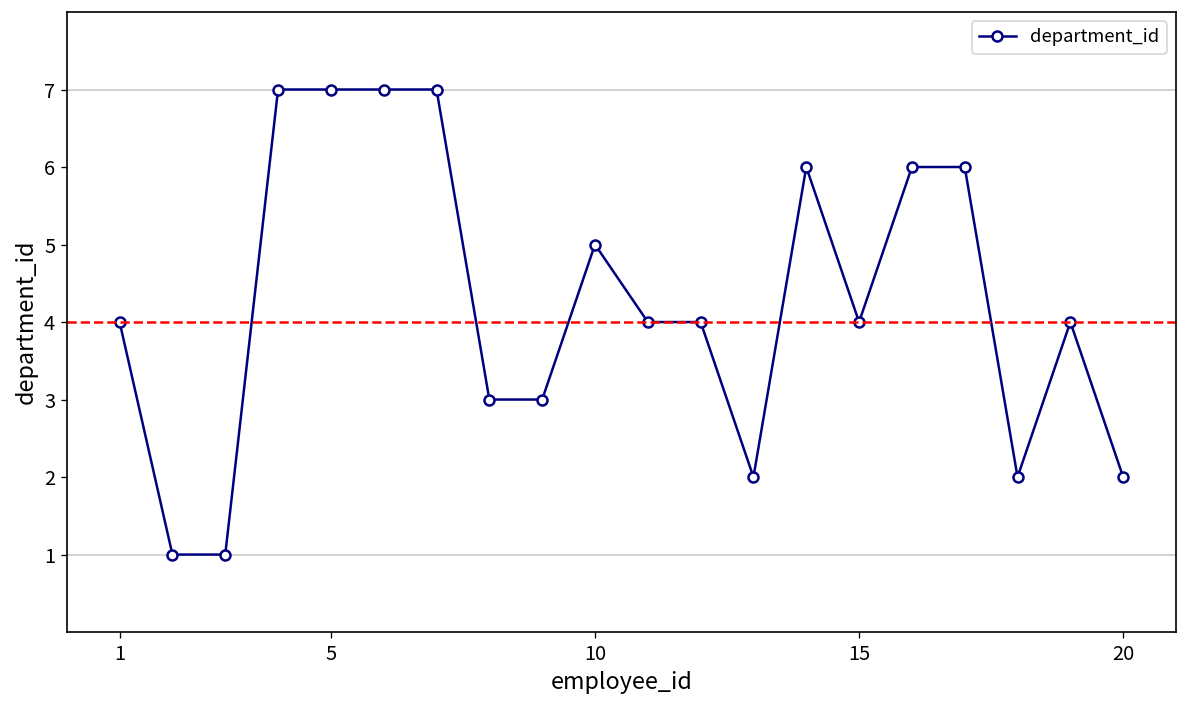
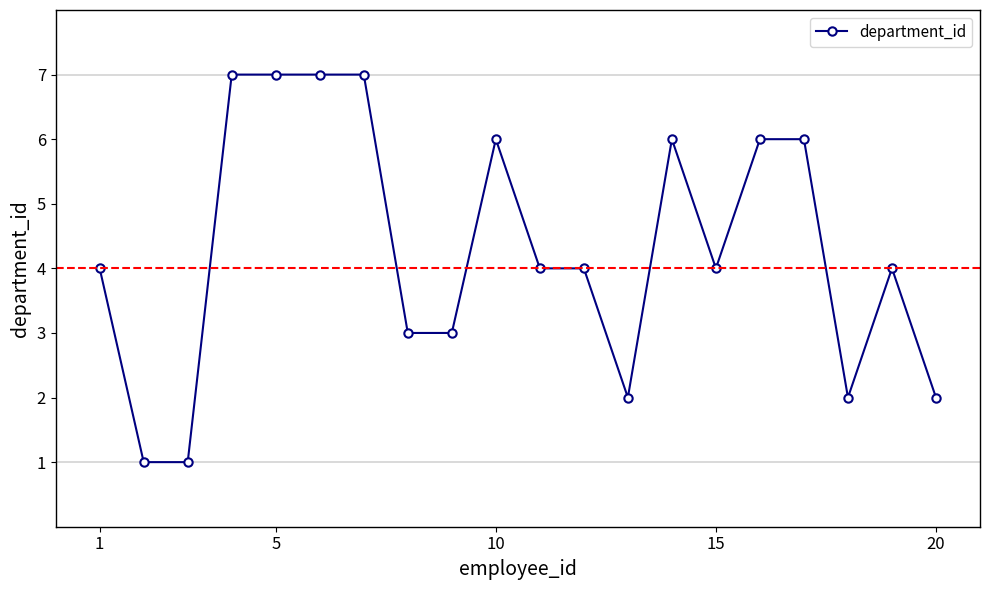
  {
    "1": 4,
    "5": 7,
-   "10": 5,
+   "10": 6,
    "15": 4,
    "20": 2
  }
